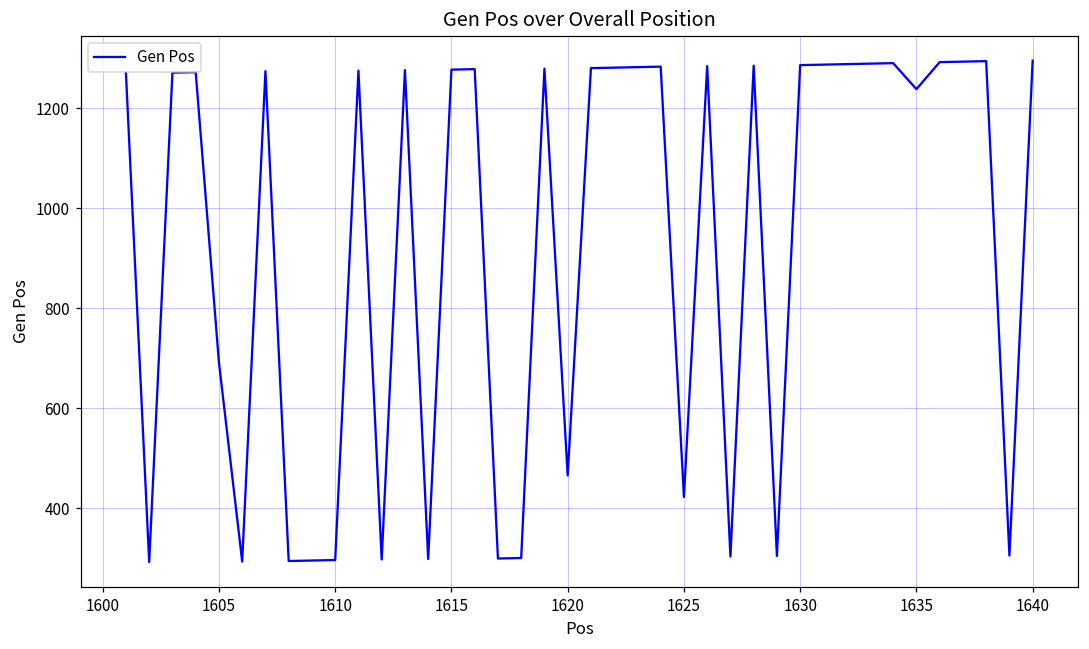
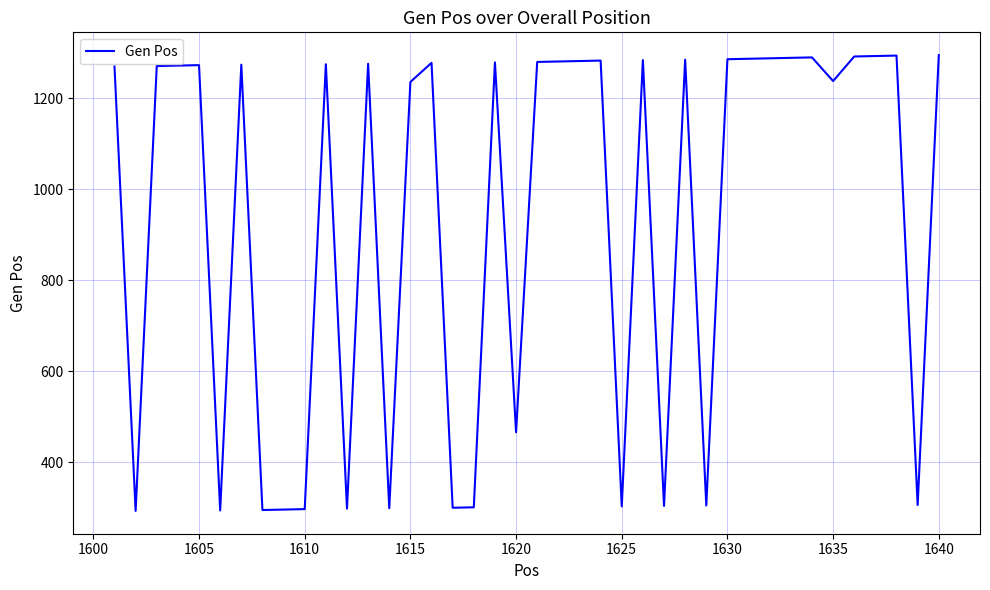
  {
-   "1605": 690,
+   "1605": 1270,
    "1610": 300,
-   "1615": 1280,
+   "1615": 1240,
    "1620": 470,
-   "1625": 420,
+   "1625": 300,
    "1630": 1290,
    "1635": 1240,
    "1640": 1300
  }
